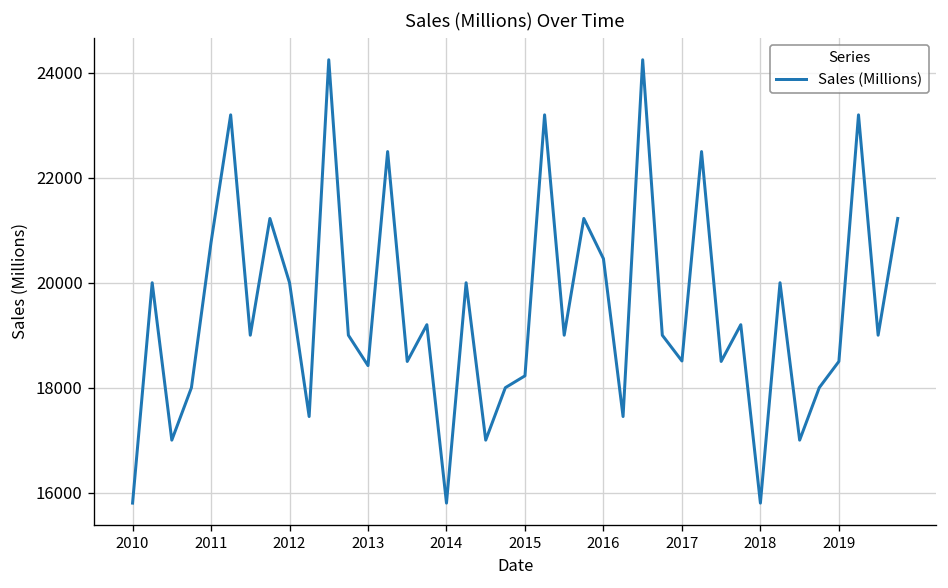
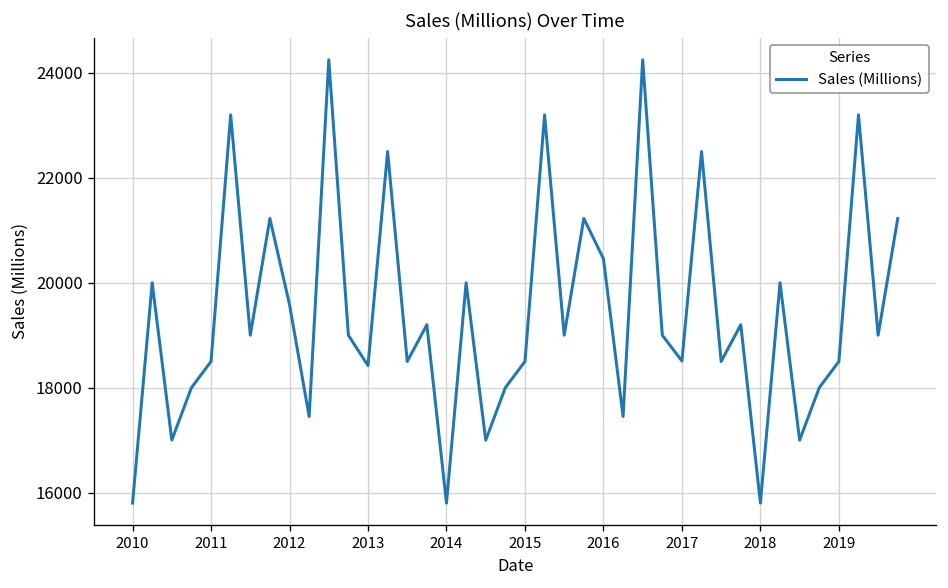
  {
    "2010": 15800,
-   "2011": 20800,
-   "2012": 20000,
+   "2011": 18500,
+   "2012": 19600,
    "2013": 18400,
    "2014": 15800,
-   "2015": 18200,
+   "2015": 18500,
    "2016": 20500,
    "2017": 18500,
    "2018": 15800,
    "2019": 18500
  }
